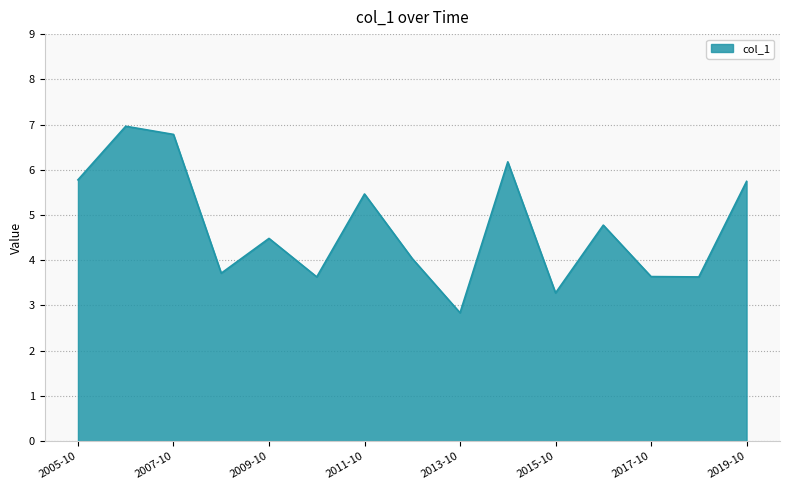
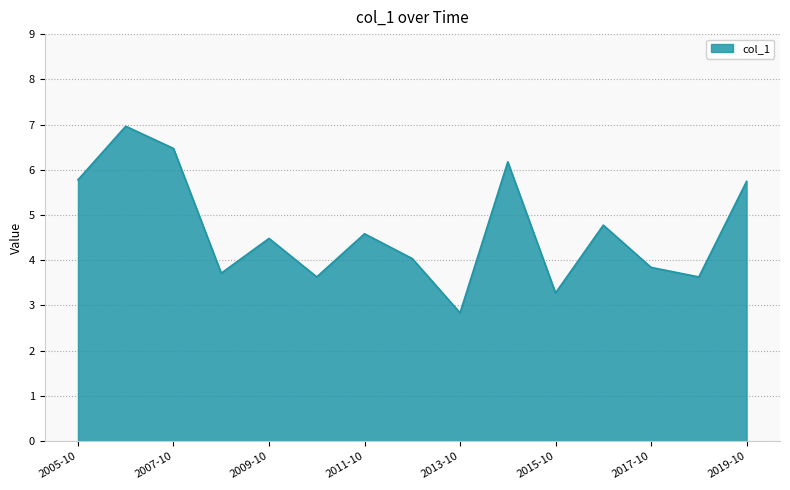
  {
    "2005-10": 5.8,
-   "2007-10": 6.8,
+   "2007-10": 6.5,
    "2009-10": 4.5,
-   "2011-10": 5.5,
+   "2011-10": 4.6,
    "2013-10": 2.8,
    "2015-10": 3.3,
-   "2017-10": 3.6,
+   "2017-10": 3.8,
    "2019-10": 5.7
  }
